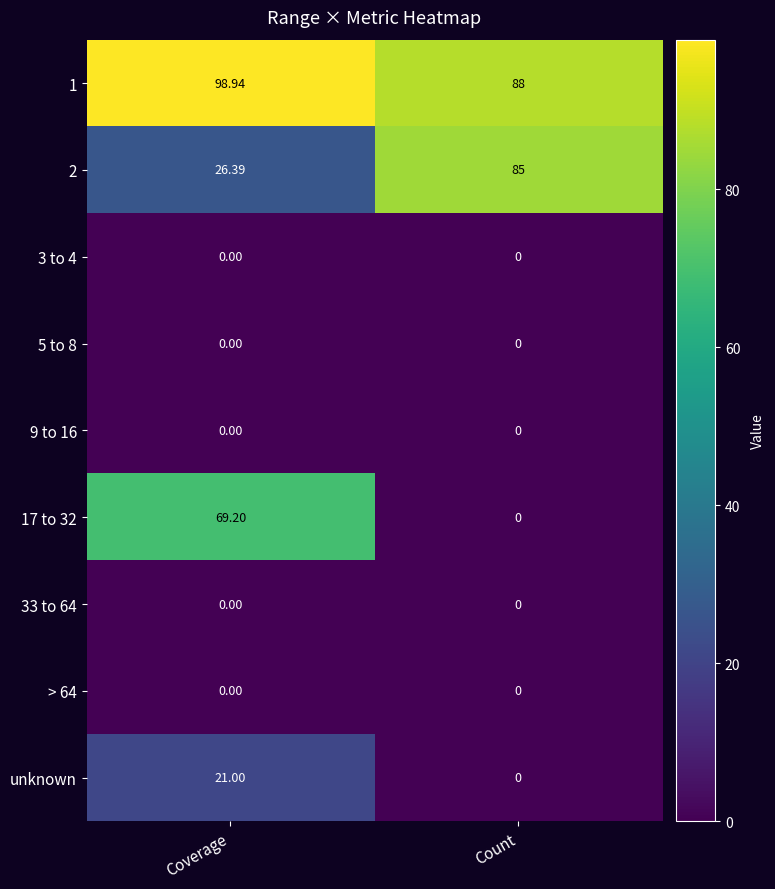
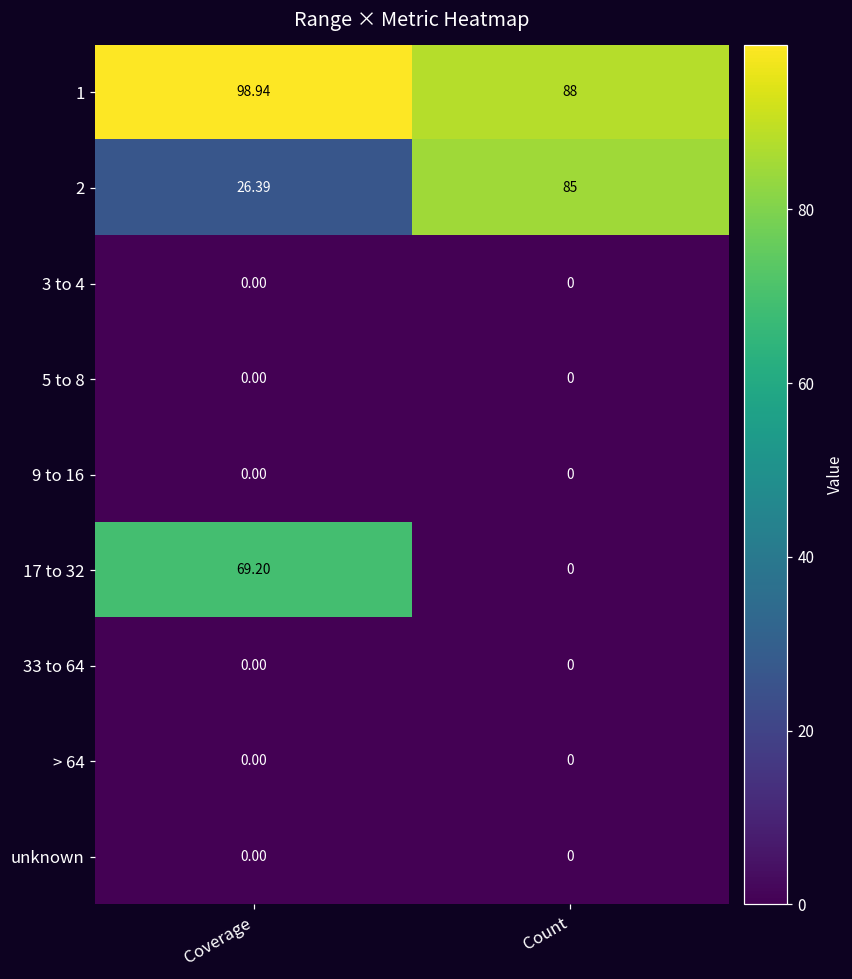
  {
    "1": {
      "Coverage": 98.94,
      "Count": 88
    },
    "2": {
      "Coverage": 26.39,
      "Count": 85
    },
    "3 to 4": {
      "Coverage": 0.00,
      "Count": 0
    },
    "5 to 8": {
      "Coverage": 0.00,
      "Count": 0
    },
    "9 to 16": {
      "Coverage": 0.00,
      "Count": 0
    },
    "17 to 32": {
      "Coverage": 69.20,
      "Count": 0
    },
    "33 to 64": {
      "Coverage": 0.00,
      "Count": 0
    },
    "> 64": {
      "Coverage": 0.00,
      "Count": 0
    },
    "unknown": {
-     "Coverage": 21.00,
+     "Coverage": 0.00,
      "Count": 0
    }
  }
